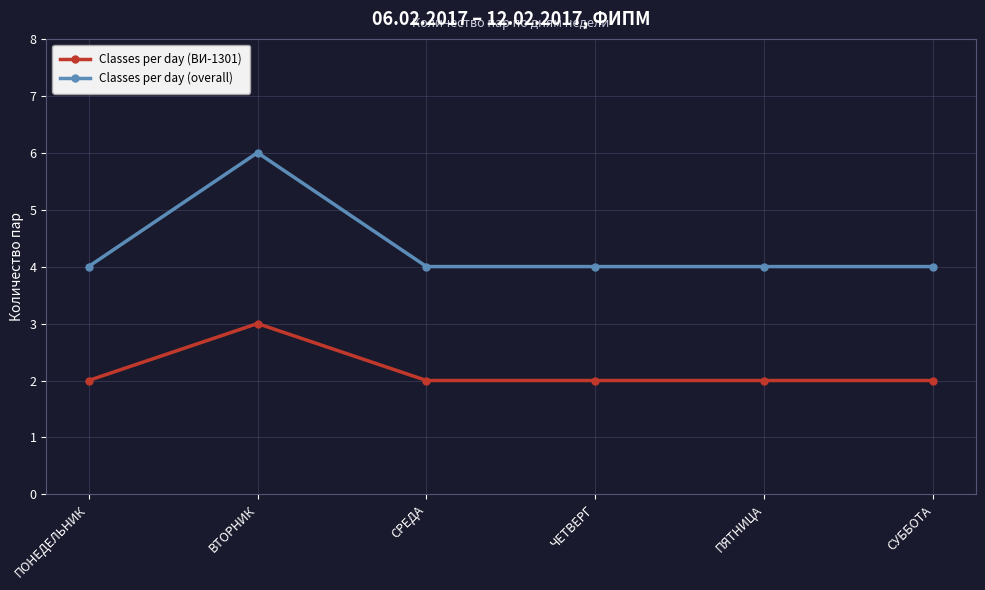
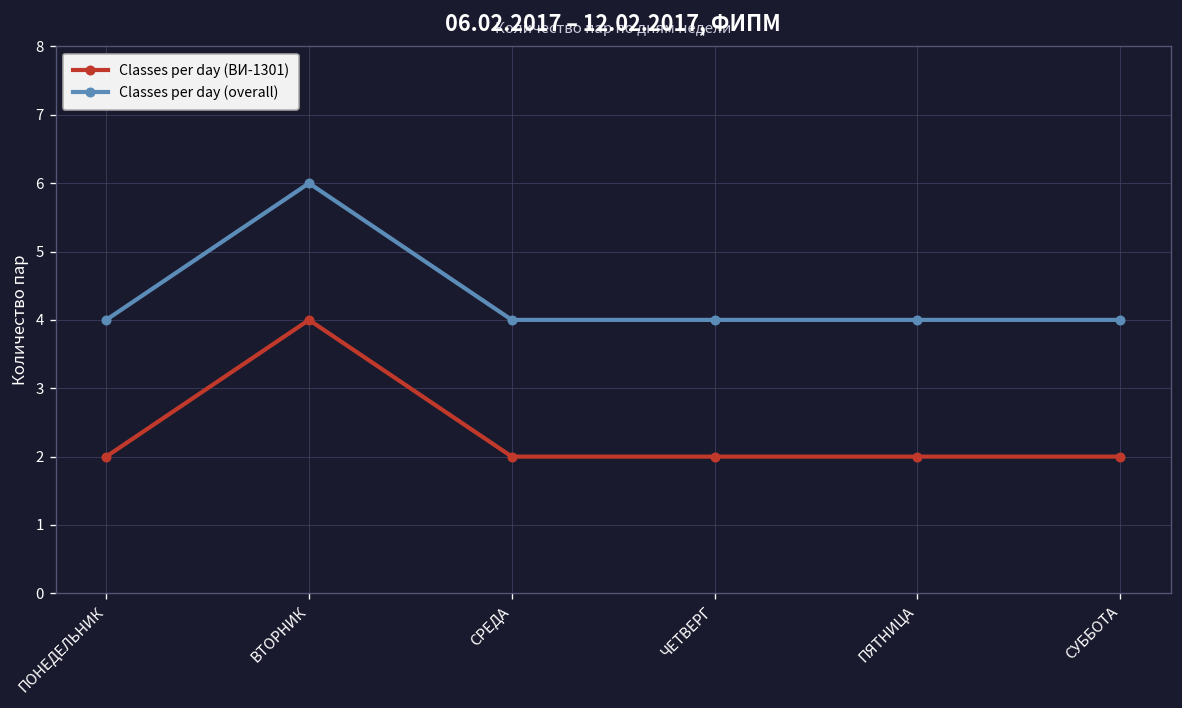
  {
    "Classes per day (BИ-1301)": {
      "ПОНЕДЕЛЬНИК": 2,
-     "ВТОРНИК": 3,
+     "ВТОРНИК": 4,
      "СРЕДА": 2,
      "ЧЕТВЕРГ": 2,
      "ПЯТНИЦА": 2,
      "СУББОТА": 2
    },
    "Classes per day (overall)": {
      "ПОНЕДЕЛЬНИК": 4,
      "ВТОРНИК": 6,
      "СРЕДА": 4,
      "ЧЕТВЕРГ": 4,
      "ПЯТНИЦА": 4,
      "СУББОТА": 4
    }
  }
